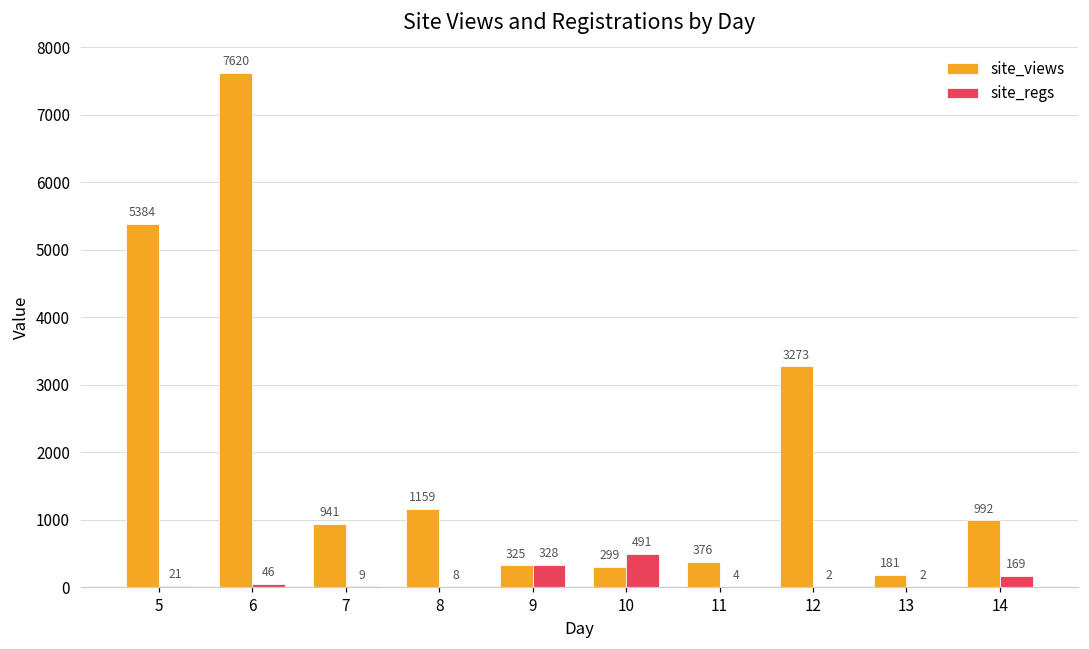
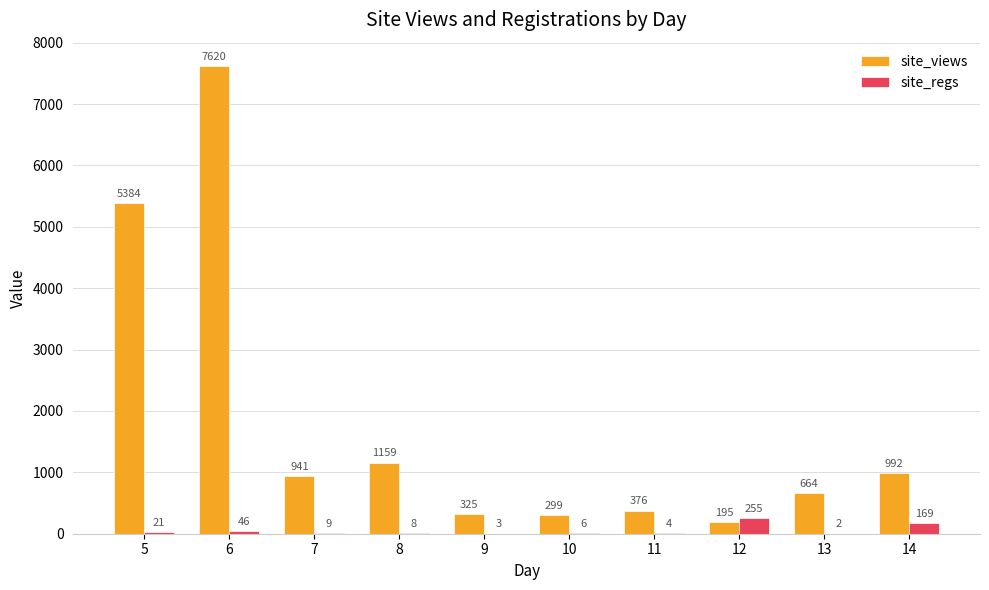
  {
    "site_views": {
      "5": 5384,
      "6": 7620,
      "7": 941,
      "8": 1159,
      "9": 325,
      "10": 299,
      "11": 376,
-     "12": 3273,
-     "13": 181,
+     "12": 195,
+     "13": 664,
      "14": 992
    },
    "site_regs": {
      "5": 21,
      "6": 46,
      "7": 9,
      "8": 8,
-     "9": 328,
-     "10": 491,
+     "9": 3,
+     "10": 6,
      "11": 4,
-     "12": 2,
+     "12": 255,
      "13": 2,
      "14": 169
    }
  }
